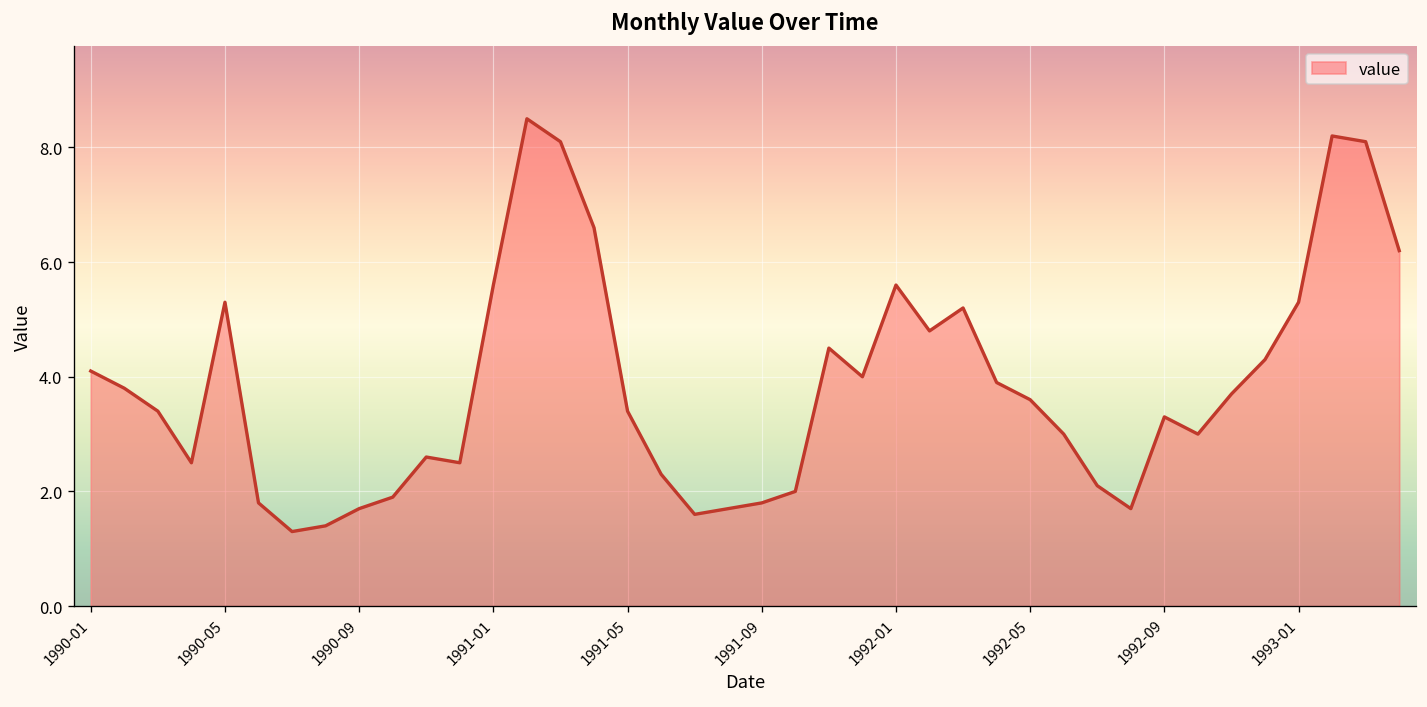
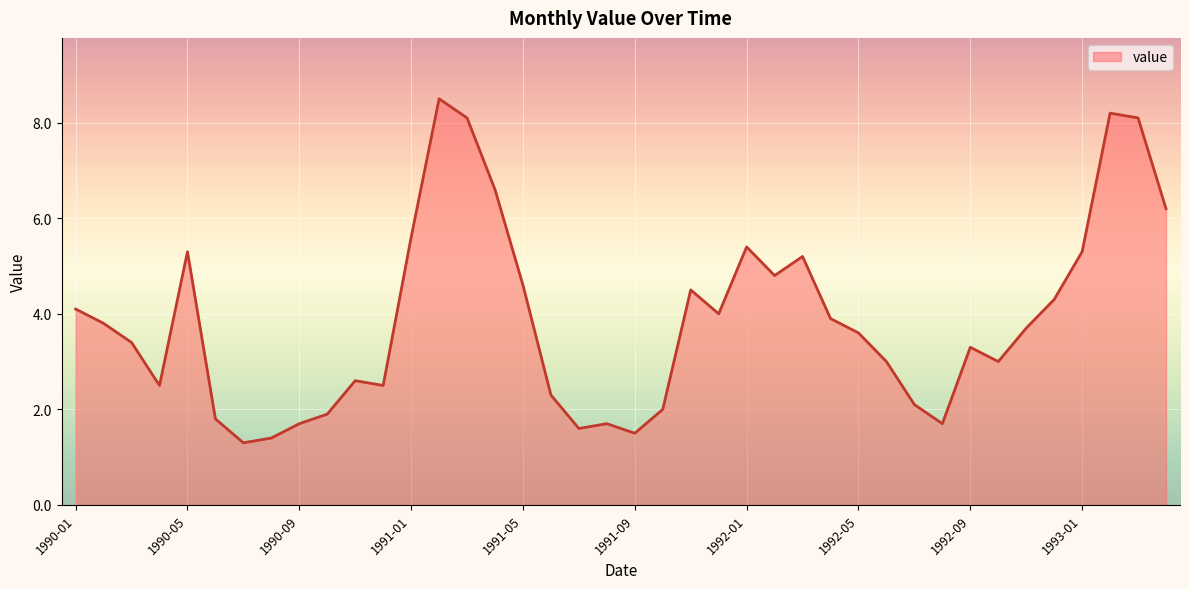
  {
    "1990-01": 4.1,
    "1990-05": 5.3,
    "1990-09": 1.7,
    "1991-01": 5.6,
-   "1991-05": 3.4,
-   "1991-09": 1.8,
-   "1992-01": 5.6,
+   "1991-05": 4.6,
+   "1991-09": 1.5,
+   "1992-01": 5.4,
    "1992-05": 3.6,
    "1992-09": 3.3,
    "1993-01": 5.3
  }
